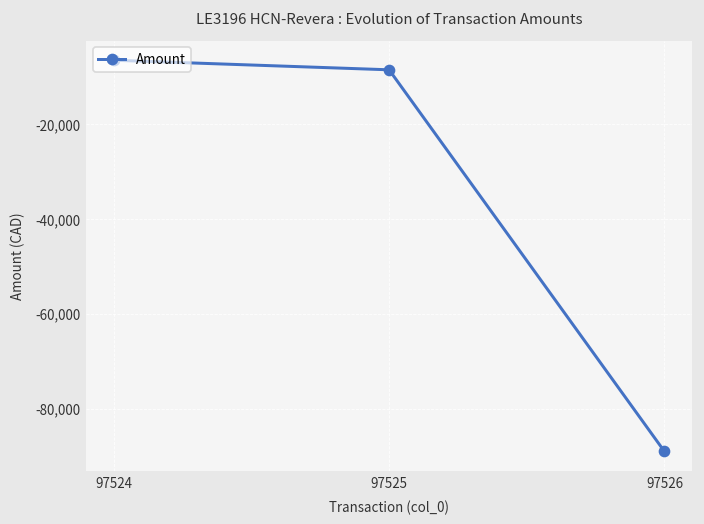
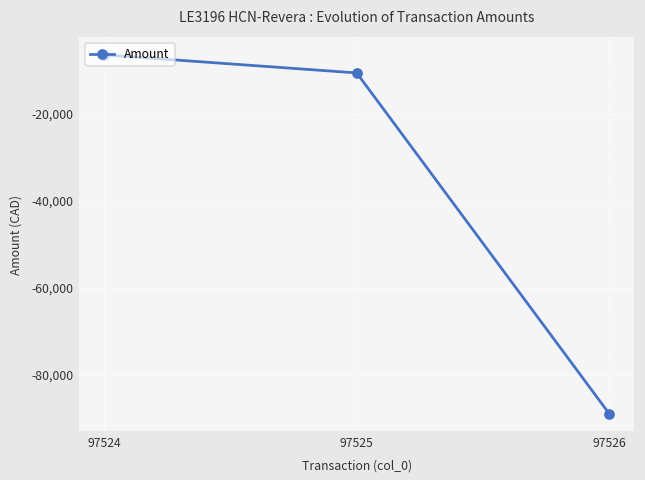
  {
-   "97525": "-8,000",
+   "97525": "-11,000",
    "97526": "-89,000"
  }
